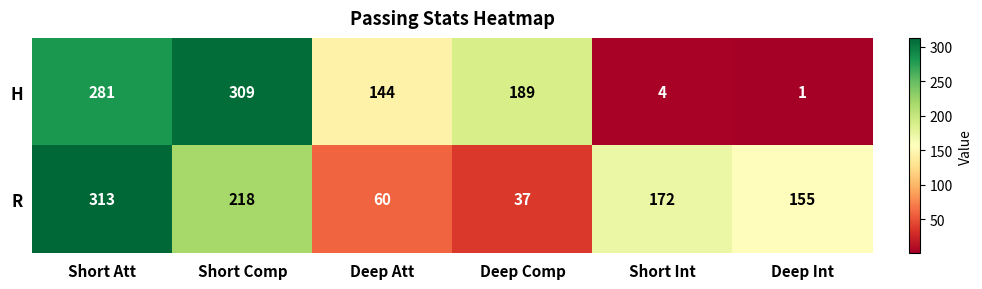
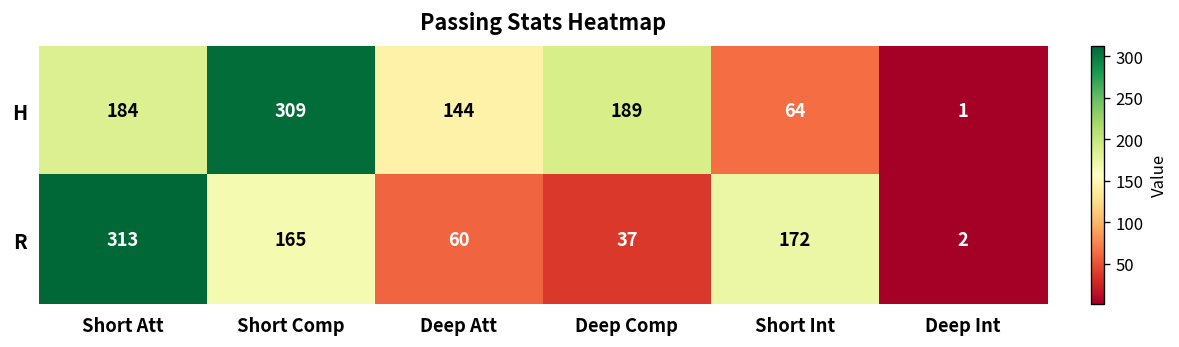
  {
    "H": {
-     "Short Att": 281,
+     "Short Att": 184,
      "Short Comp": 309,
      "Deep Att": 144,
      "Deep Comp": 189,
-     "Short Int": 4,
+     "Short Int": 64,
      "Deep Int": 1
    },
    "R": {
      "Short Att": 313,
-     "Short Comp": 218,
+     "Short Comp": 165,
      "Deep Att": 60,
      "Deep Comp": 37,
      "Short Int": 172,
-     "Deep Int": 155
+     "Deep Int": 2
    }
  }
